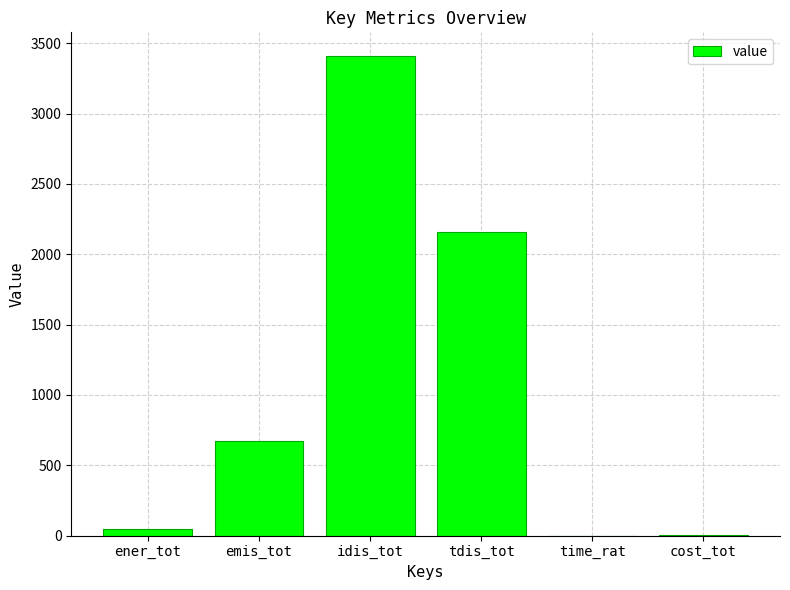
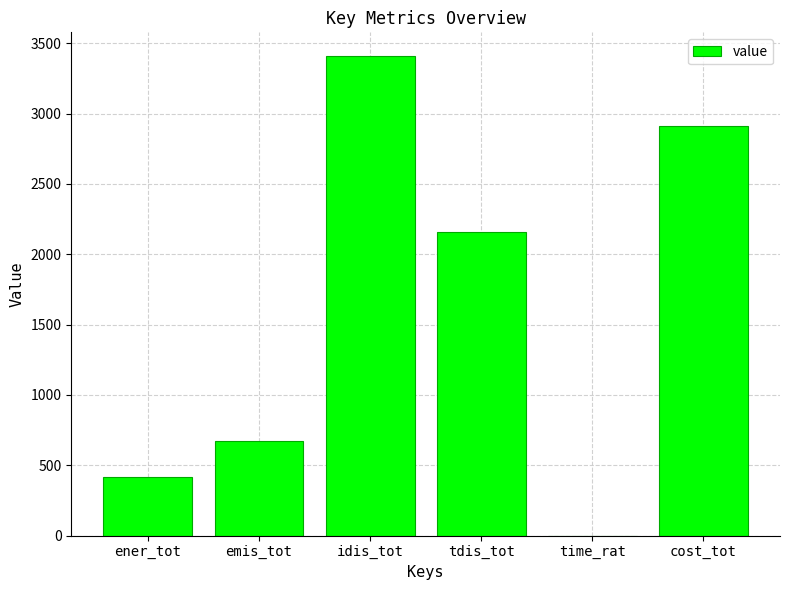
  {
-   "ener_tot": 50,
+   "ener_tot": 410,
    "emis_tot": 680,
    "idis_tot": 3410,
    "tdis_tot": 2160,
-   "cost_tot": 0
+   "cost_tot": 2910
  }
